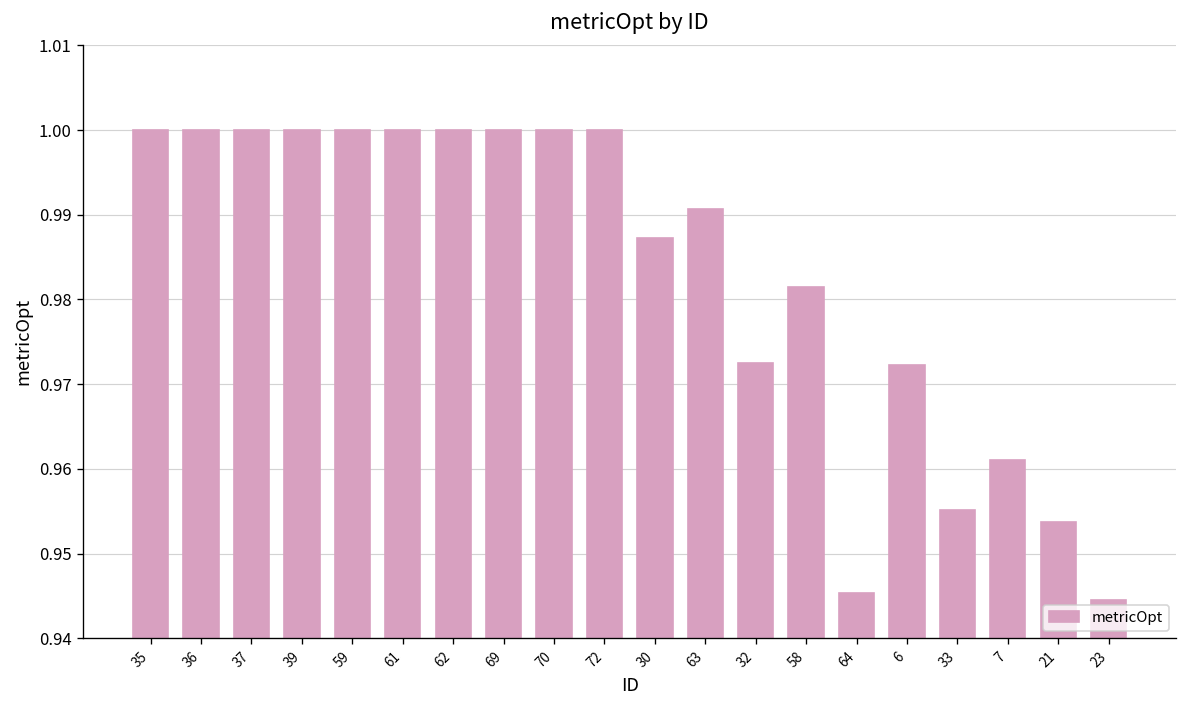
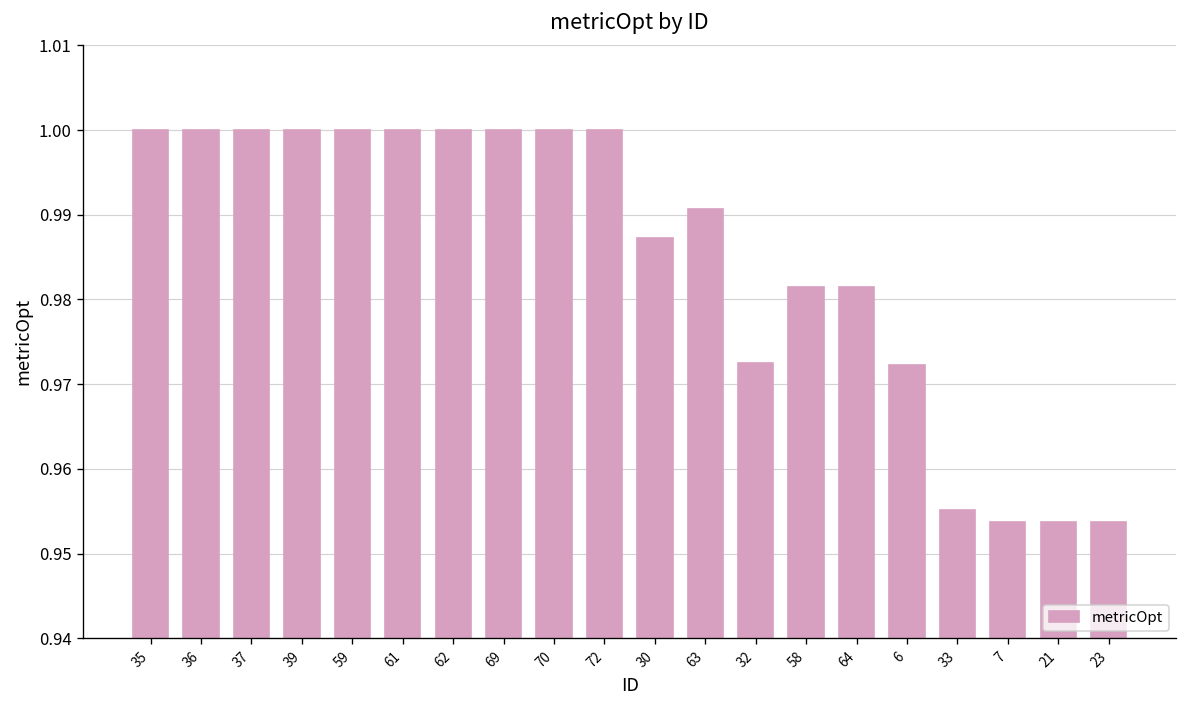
  {
    "35": 1.000,
    "36": 1.000,
    "37": 1.000,
    "39": 1.000,
    "59": 1.000,
    "61": 1.000,
    "62": 1.000,
    "69": 1.000,
    "70": 1.000,
    "72": 1.000,
    "30": 0.987,
    "63": 0.991,
    "32": 0.973,
    "58": 0.981,
-   "64": 0.945,
+   "64": 0.981,
    "6": 0.972,
    "33": 0.955,
-   "7": 0.961,
+   "7": 0.954,
    "21": 0.954,
-   "23": 0.944
+   "23": 0.954
  }
